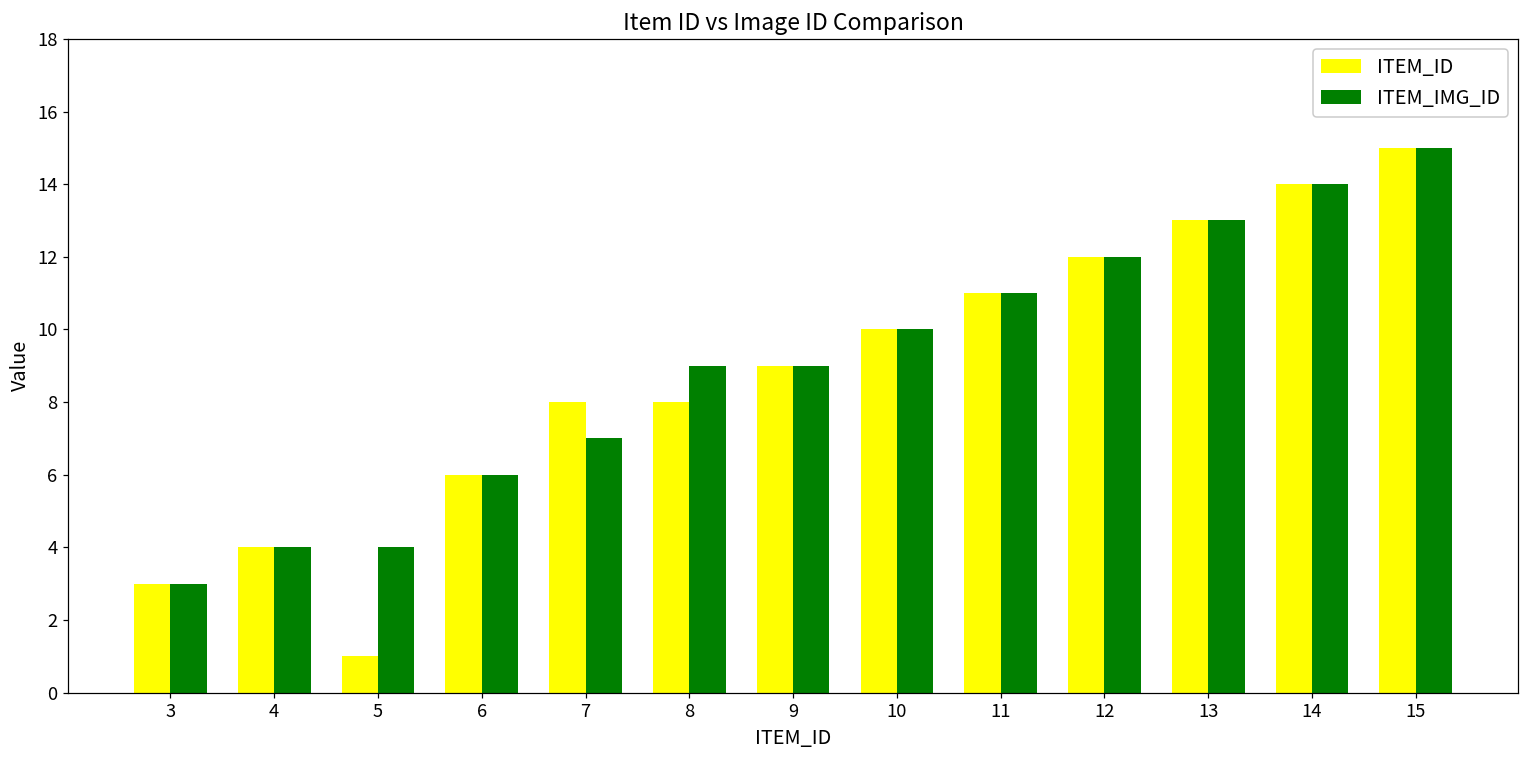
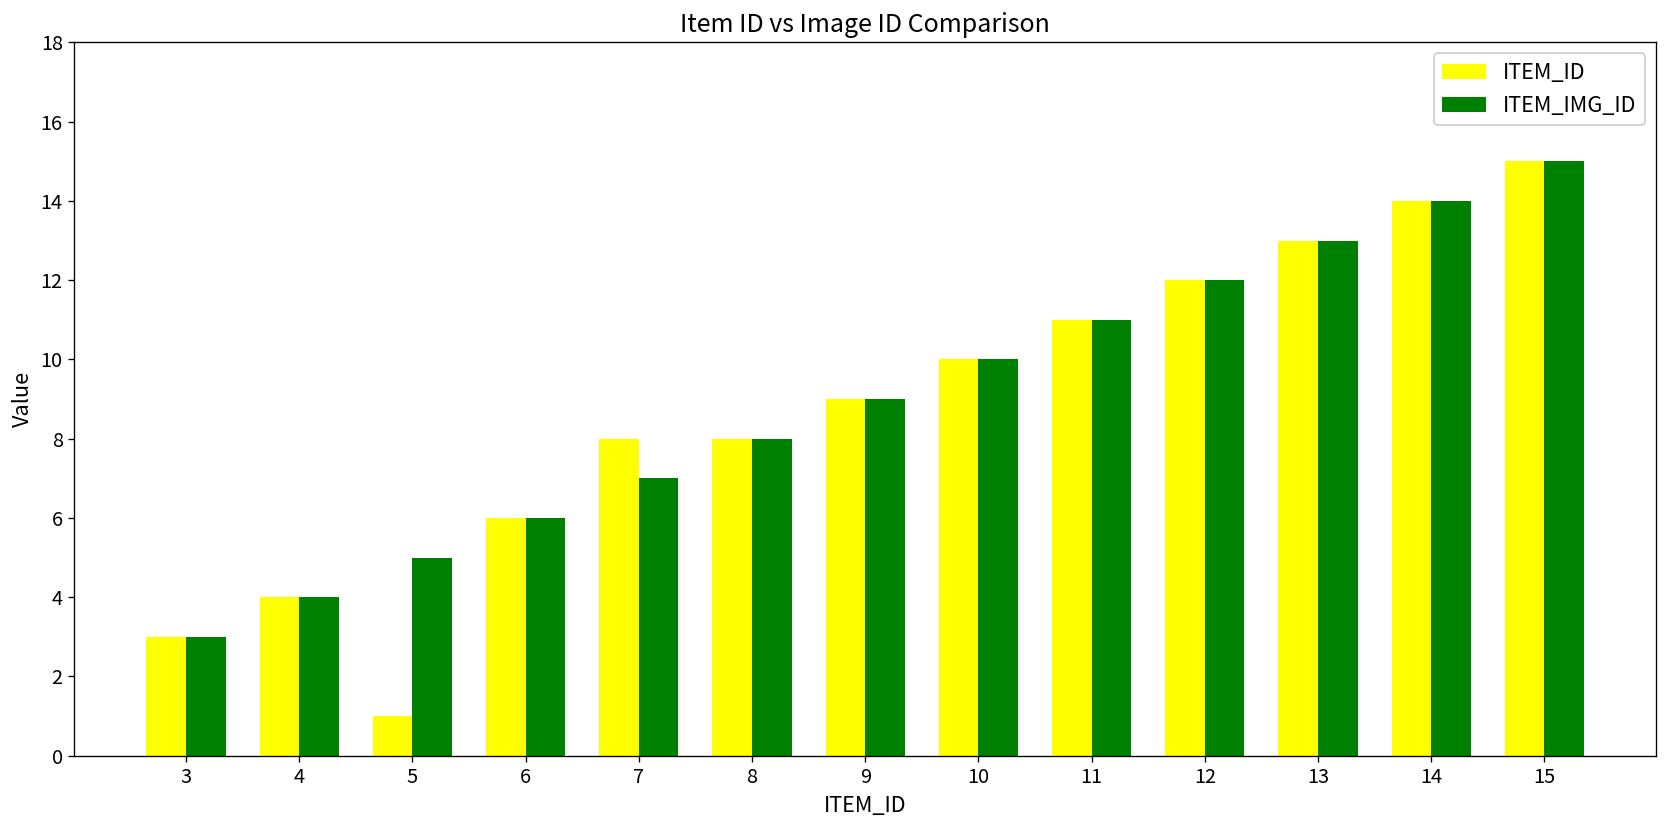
  {
    "ITEM_ID": {
      "3": 3,
      "4": 4,
      "5": 1,
      "6": 6,
      "7": 8,
      "8": 8,
      "9": 9,
      "10": 10,
      "11": 11,
      "12": 12,
      "13": 13,
      "14": 14,
      "15": 15
    },
    "ITEM_IMG_ID": {
      "3": 3,
      "4": 4,
-     "5": 4,
+     "5": 5,
      "6": 6,
      "7": 7,
-     "8": 9,
+     "8": 8,
      "9": 9,
      "10": 10,
      "11": 11,
      "12": 12,
      "13": 13,
      "14": 14,
      "15": 15
    }
  }
